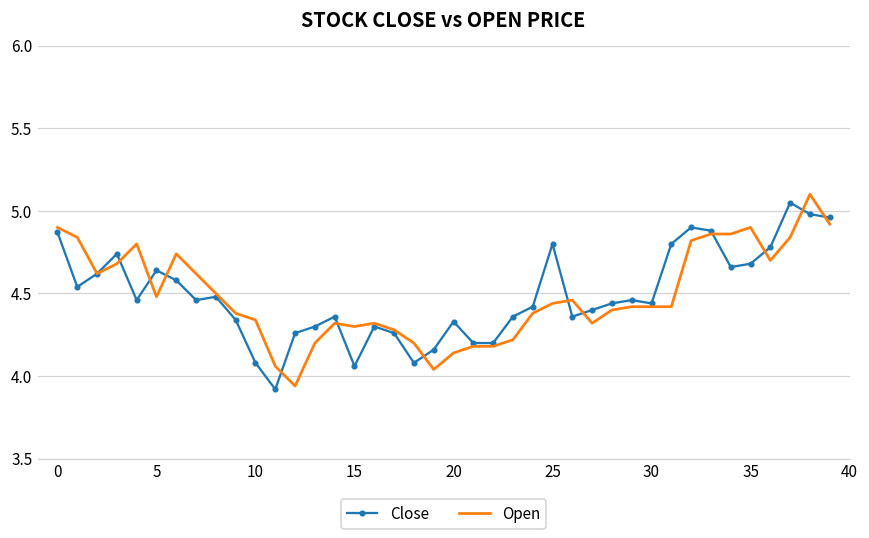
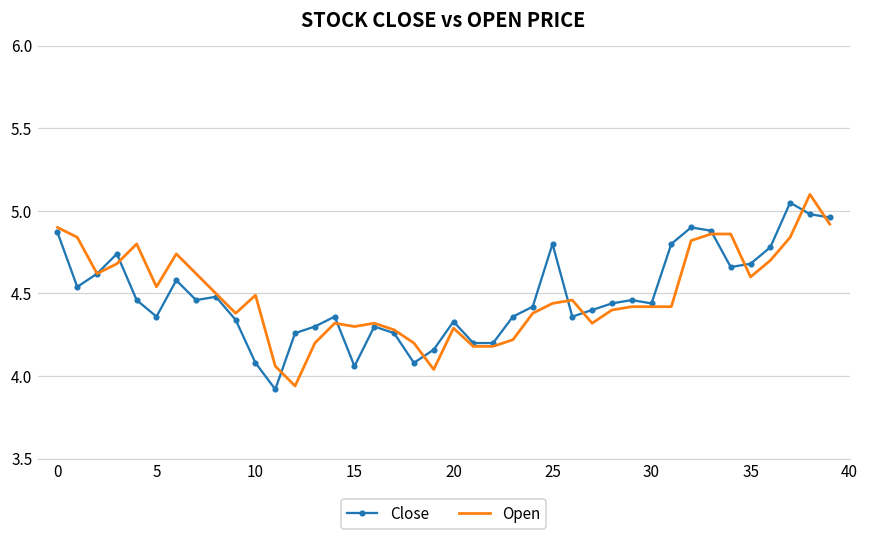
  {
    "Close": {
      "0": 4.87,
-     "5": 4.64,
+     "5": 4.36,
      "10": 4.08,
      "15": 4.06,
      "20": 4.33,
      "25": 4.80,
      "30": 4.44,
      "35": 4.68
    },
    "Open": {
      "0": 4.90,
-     "5": 4.48,
-     "10": 4.34,
+     "5": 4.54,
+     "10": 4.49,
      "15": 4.30,
-     "20": 4.14,
+     "20": 4.29,
      "25": 4.44,
      "30": 4.42,
-     "35": 4.9
+     "35": 4.6
    }
  }
